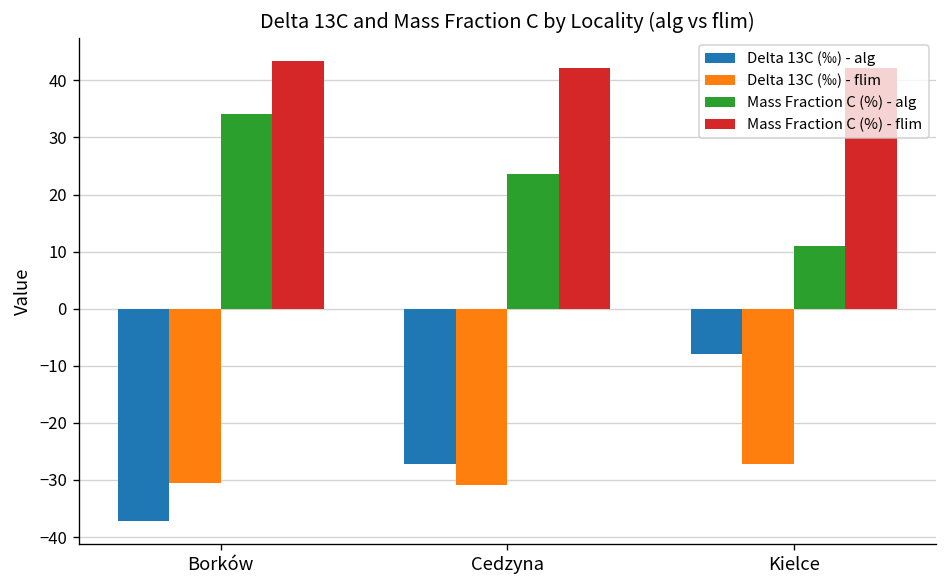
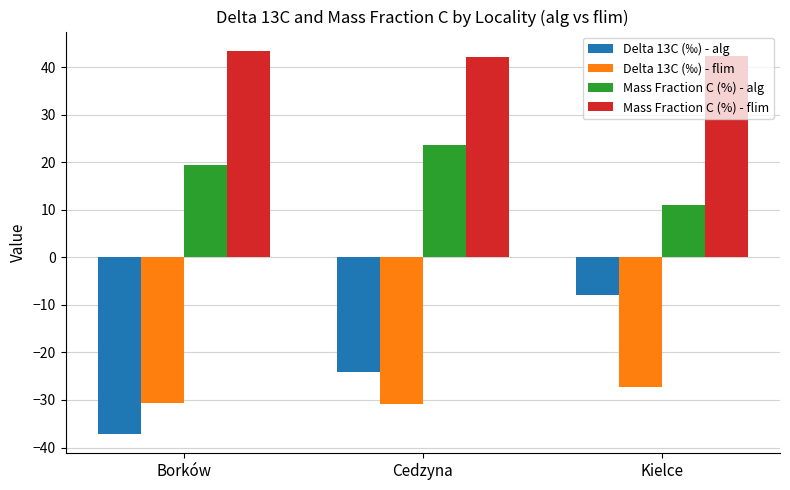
  {
    "Delta 13C (‰) - alg": {
      "Borków": -37,
-     "Cedzyna": -27,
+     "Cedzyna": -24,
      "Kielce": -8
    },
    "Delta 13C (‰) - flim": {
      "Borków": -31,
      "Cedzyna": -31,
      "Kielce": -27
    },
    "Mass Fraction C (%) - alg": {
-     "Borków": 34,
+     "Borków": 19,
      "Cedzyna": 24,
      "Kielce": 11
    },
    "Mass Fraction C (%) - flim": {
      "Borków": 43,
      "Cedzyna": 42
    }
  }
